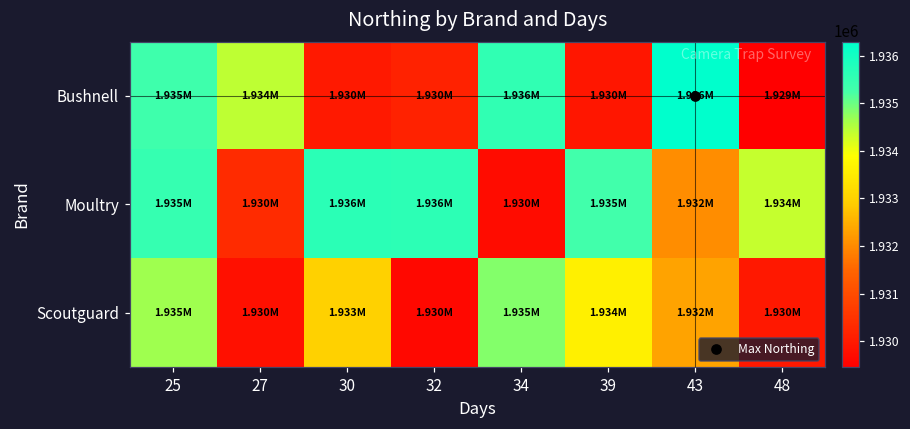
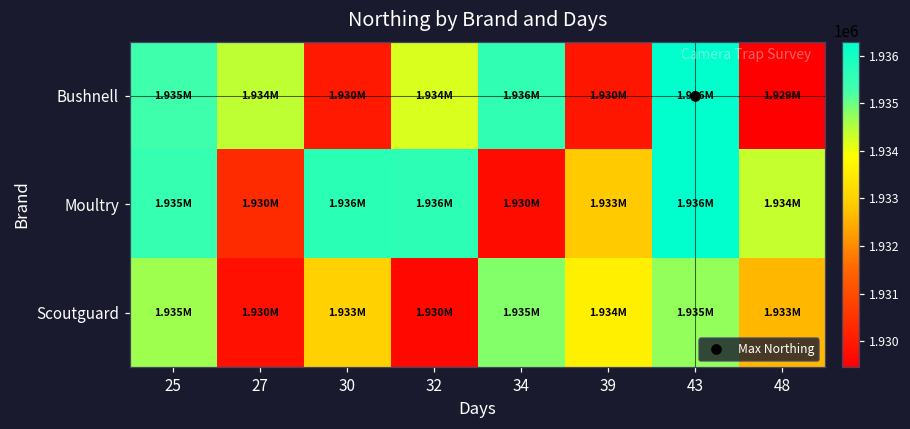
  {
    "Bushnell": {
      "25": "1.935M",
      "27": "1.934M",
      "30": "1.930M",
-     "32": "1.930M",
+     "32": "1.934M",
      "34": "1.936M",
      "39": "1.930M"
    },
    "Moultry": {
      "25": "1.935M",
      "27": "1.930M",
      "30": "1.936M",
      "32": "1.936M",
      "34": "1.930M",
-     "39": "1.935M",
-     "43": "1.932M",
+     "39": "1.933M",
+     "43": "1.936M",
      "48": "1.934M"
    },
    "Scoutguard": {
      "25": "1.935M",
      "27": "1.930M",
      "30": "1.933M",
      "32": "1.930M",
      "34": "1.935M",
      "39": "1.934M",
-     "43": "1.932M",
-     "48": "1.930M"
+     "43": "1.935M",
+     "48": "1.933M"
    }
  }
